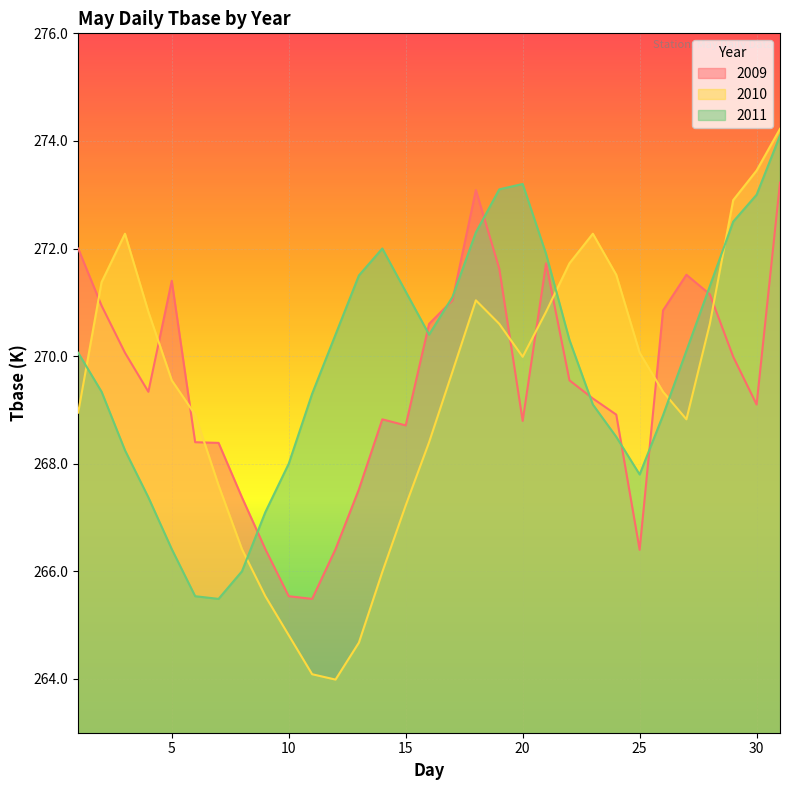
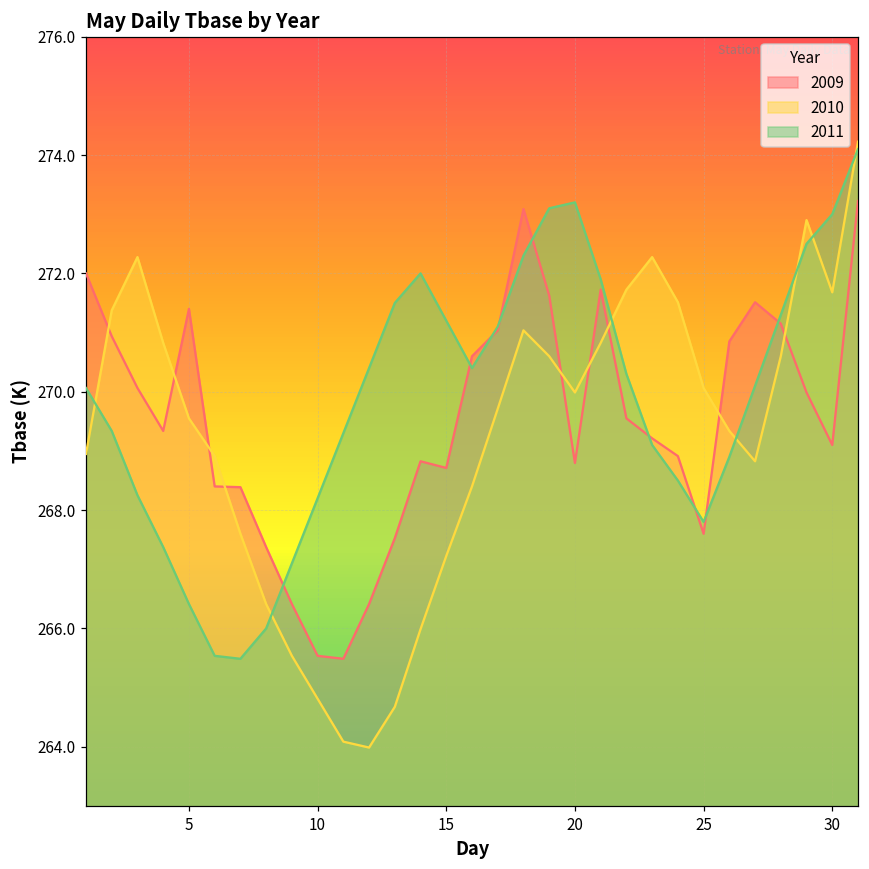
  {
    "2009": {
      "5": 271.4,
      "10": 265.5,
      "15": 268.7,
      "20": 268.8,
-     "25": 266.4,
+     "25": 267.6,
      "30": 269.1
    },
    "2010": {
      "5": 269.6,
      "10": 264.8,
      "15": 267.2,
      "20": 270.0,
      "25": 270.1,
-     "30": 273.5
+     "30": 271.7
    },
    "2011": {
      "5": 266.4,
-     "10": 268.0,
+     "10": 268.2,
      "15": 271.2,
      "20": 273.2,
      "25": 267.8,
      "30": 273.0
    }
  }
